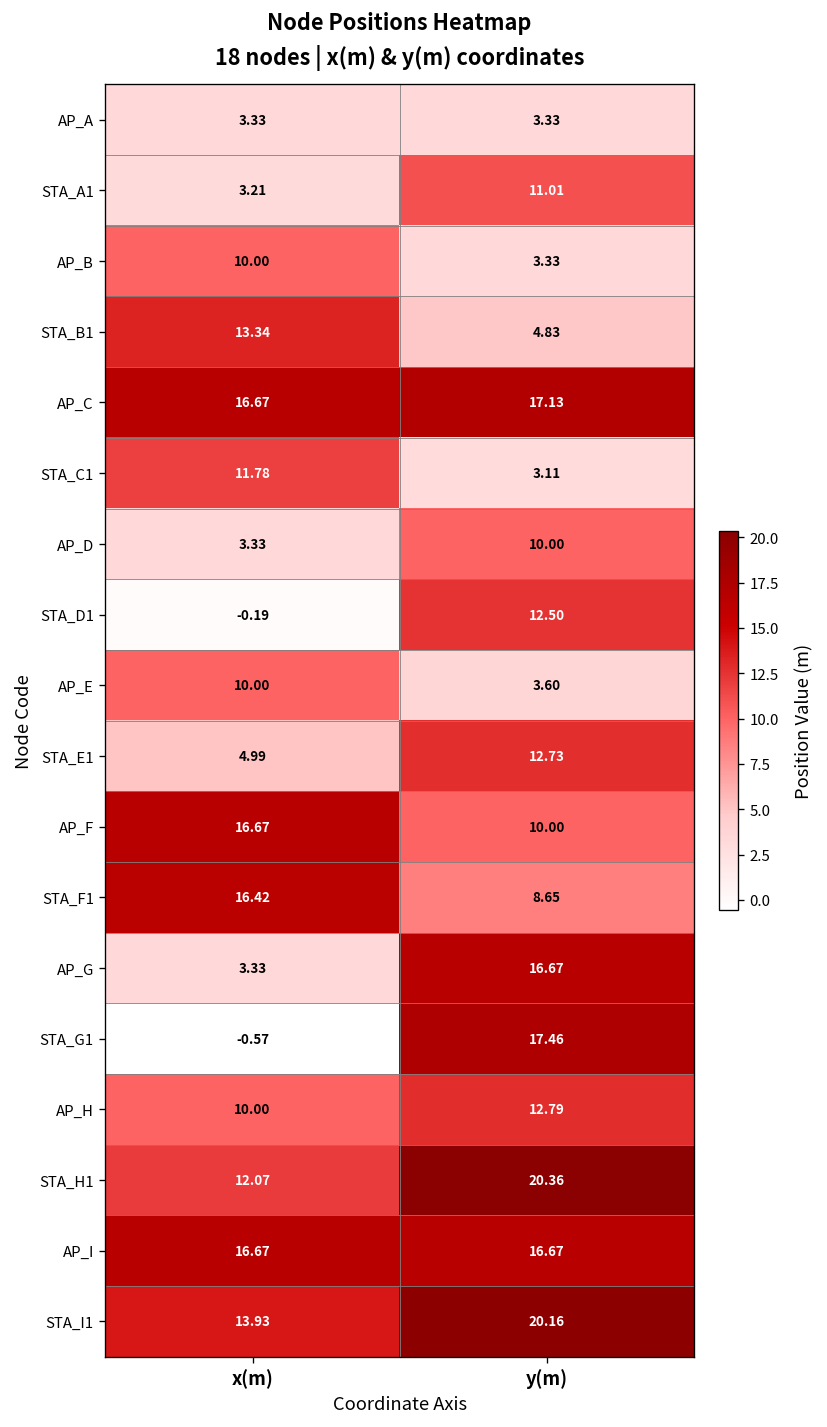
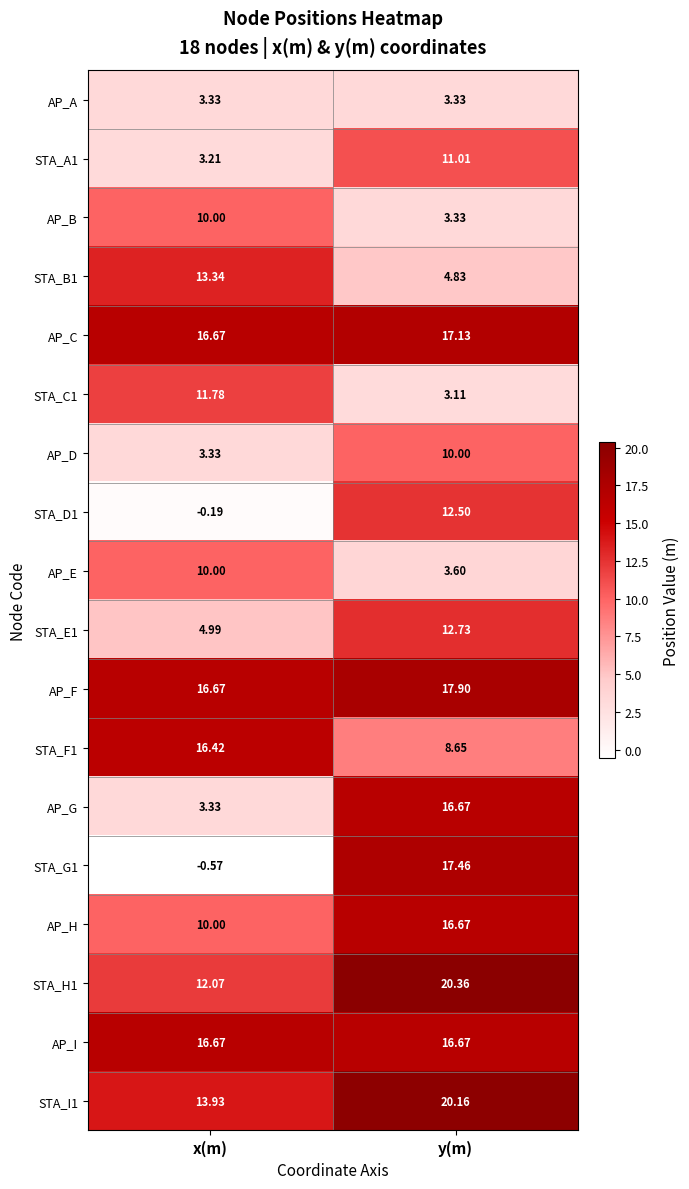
  {
    "AP_F": {
-     "y(m)": 10.00
+     "y(m)": 17.90
    },
    "AP_H": {
-     "y(m)": 12.79
+     "y(m)": 16.67
    }
  }
